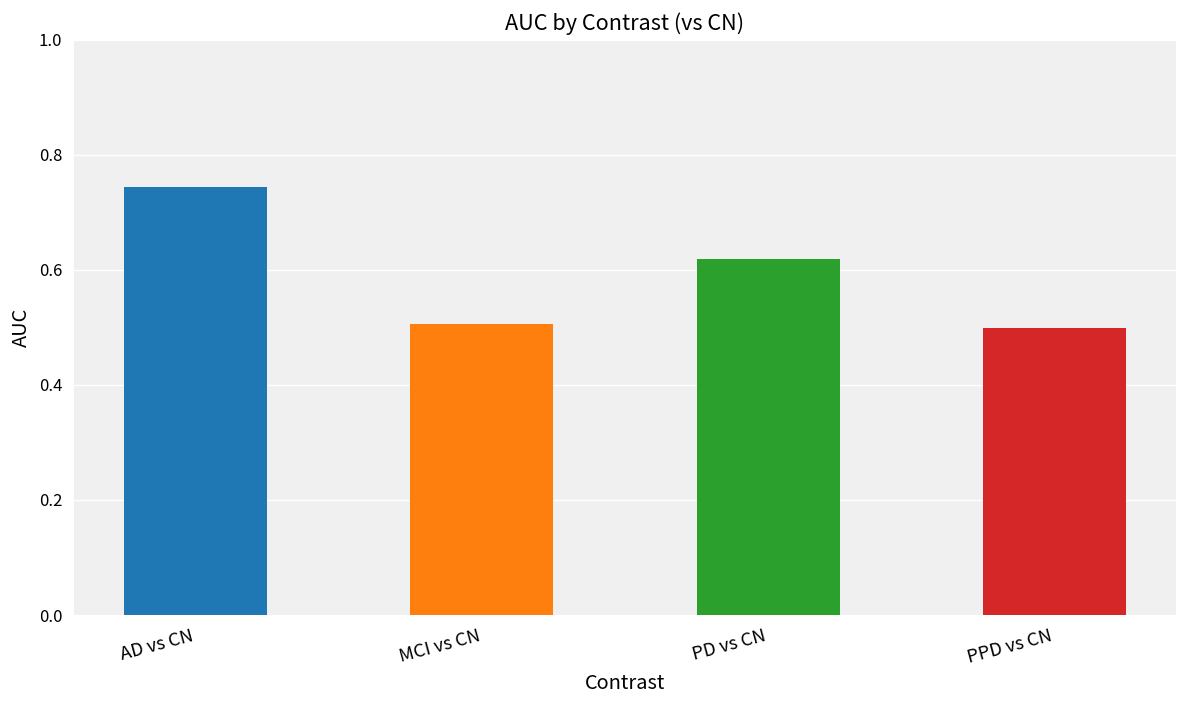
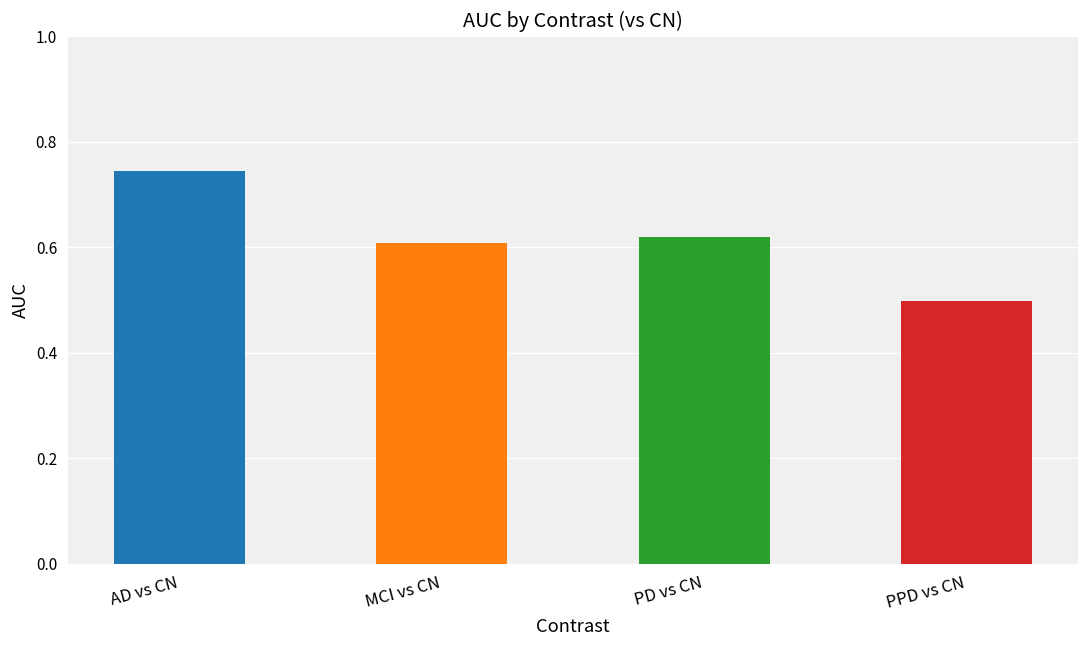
  {
    "AD vs CN": 0.74,
-   "MCI vs CN": 0.51,
+   "MCI vs CN": 0.61,
    "PD vs CN": 0.62,
    "PPD vs CN": 0.50
  }
